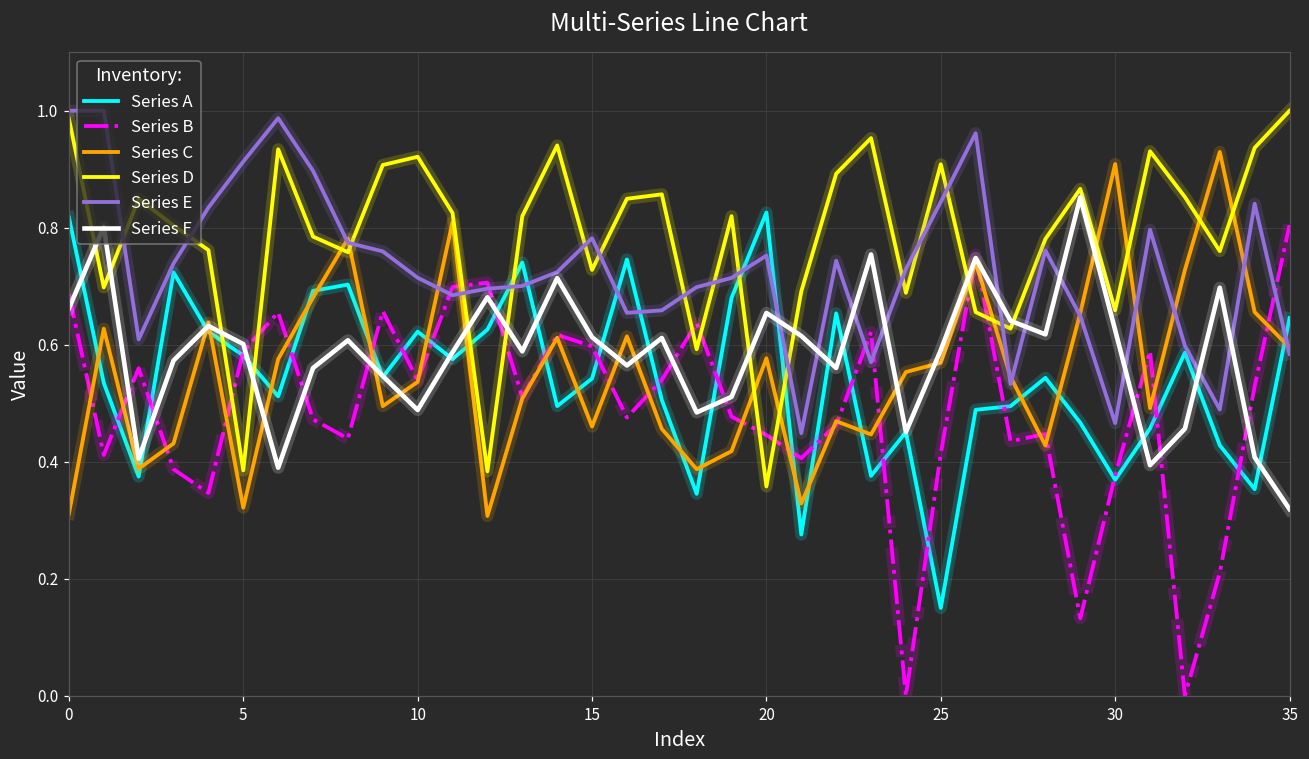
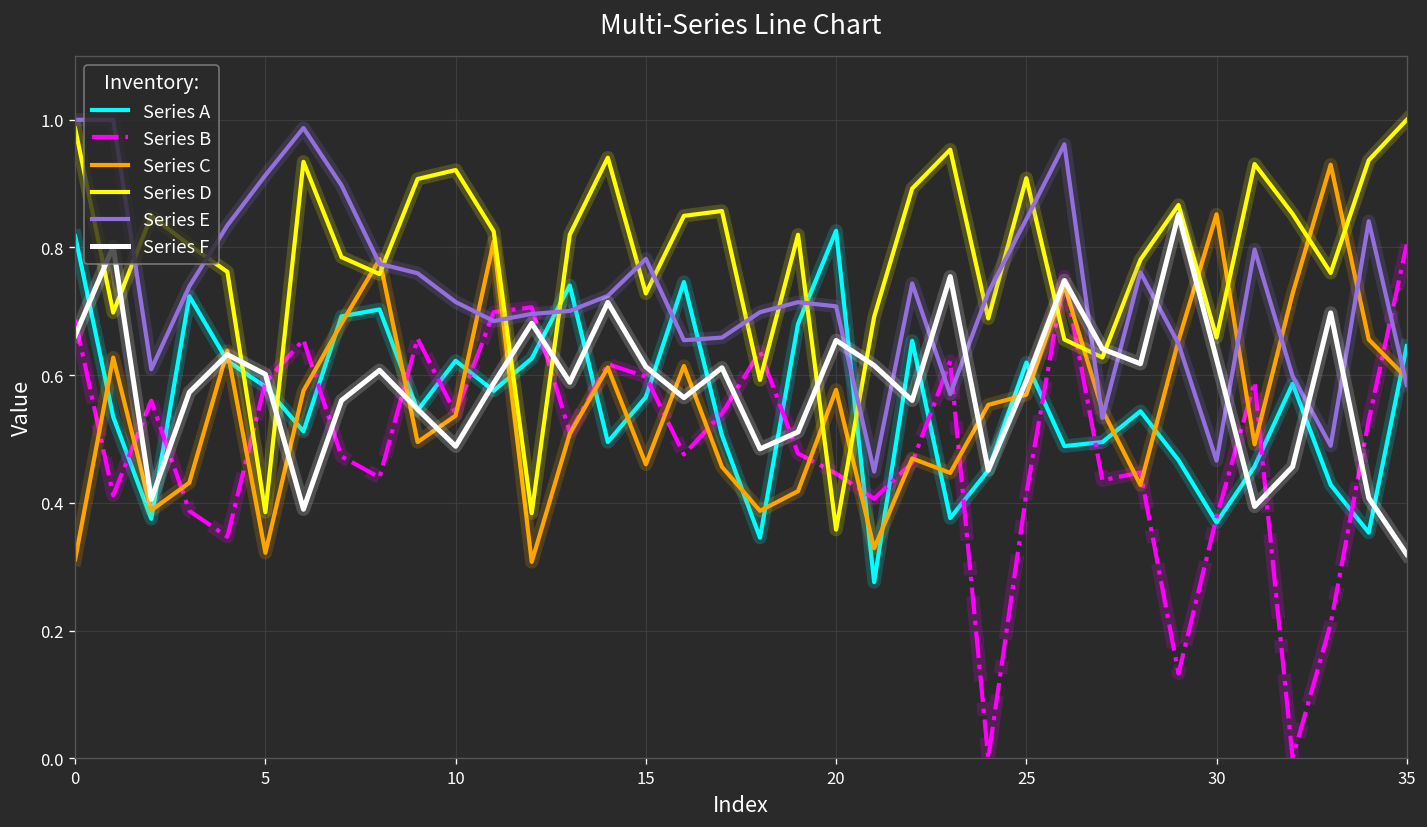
  {
    "Series A": {
      "0": 0.82,
      "5": 0.58,
      "10": 0.62,
-     "15": 0.54,
+     "15": 0.57,
      "20": 0.83,
-     "25": 0.15,
+     "25": 0.62,
      "30": 0.37,
      "35": 0.65
    },
    "Series B": {
      "0": 0.69,
      "5": 0.59,
      "15": 0.60,
      "20": 0.45,
      "25": 0.41,
      "30": 0.38,
      "35": 0.80
    },
    "Series C": {
      "0": 0.31,
      "5": 0.32,
      "15": 0.46,
      "20": 0.58,
      "25": 0.57,
-     "30": 0.91,
+     "30": 0.85,
      "35": 0.60
    },
    "Series D": {
      "0": 0.99,
      "5": 0.39,
      "10": 0.92,
      "15": 0.73,
      "20": 0.36,
      "25": 0.91,
      "30": 0.66,
      "35": 1.00
    },
    "Series E": {
      "0": 1.00,
      "5": 0.91,
      "10": 0.71,
      "15": 0.78,
-     "20": 0.75,
+     "20": 0.71,
      "25": 0.84,
      "30": 0.47,
      "35": 0.58
    },
    "Series F": {
      "0": 0.66,
      "5": 0.60,
      "10": 0.49,
      "15": 0.61,
      "20": 0.65,
      "25": 0.59,
      "30": 0.63,
      "35": 0.32
    }
  }
